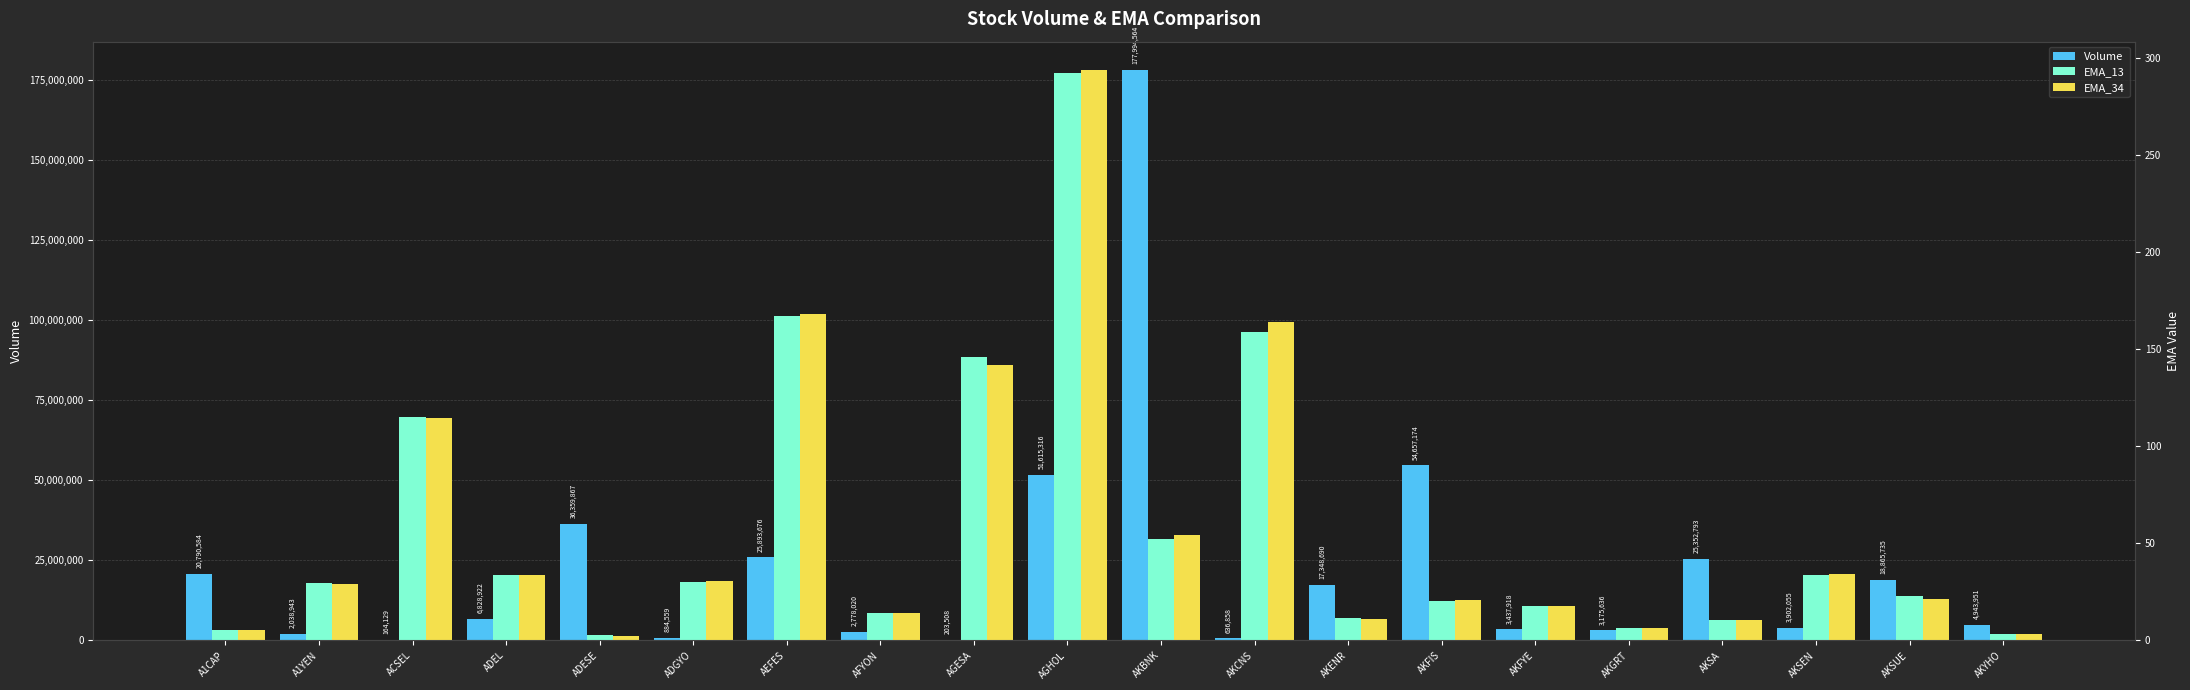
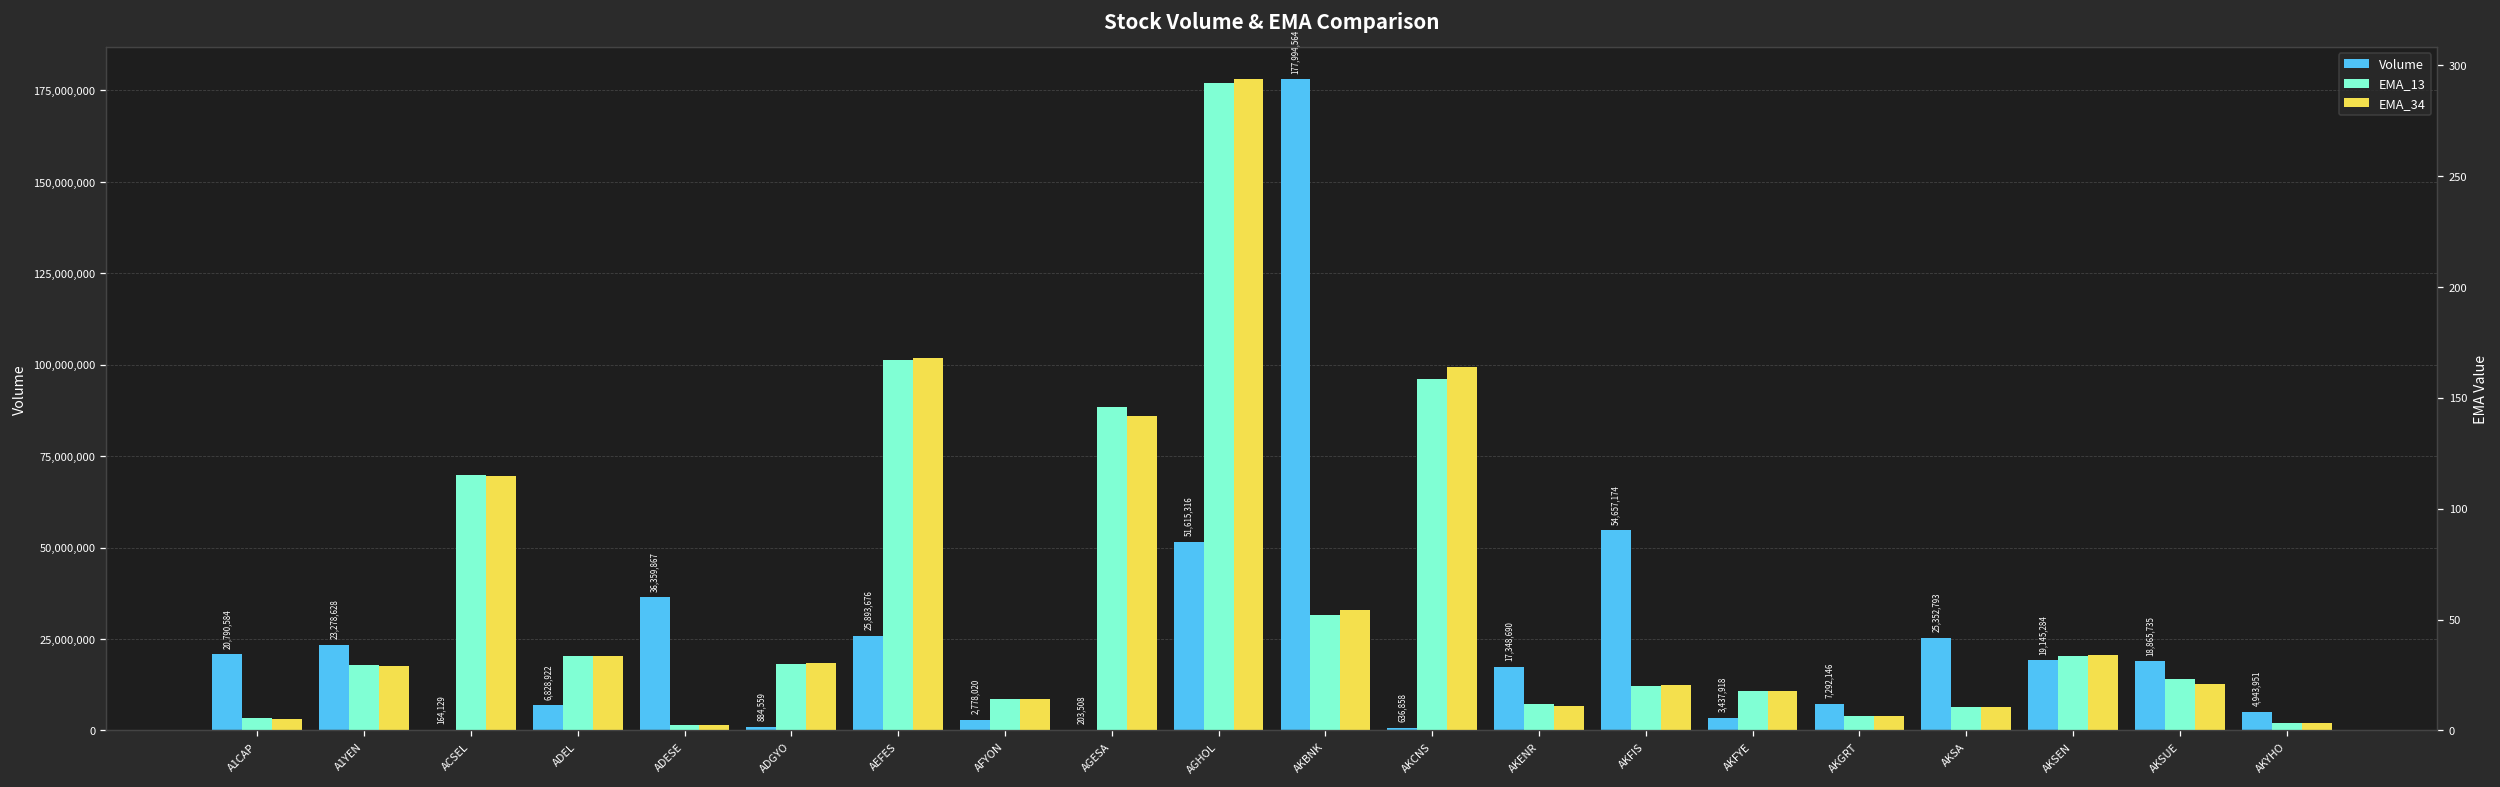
  {
    "Volume": {
      "A1CAP": "20,790,584",
-     "A1YEN": "2,038,943",
+     "A1YEN": "23,278,628",
      "ACSEL": "164,129",
      "ADEL": "6,828,922",
      "ADESE": "36,359,867",
      "ADGYO": "884,559",
      "AEFES": "25,893,676",
      "AFYON": "2,778,020",
      "AGESA": "203,508",
      "AGHOL": "51,615,316",
      "AKBNK": "177,994,564",
      "AKCNS": "636,858",
      "AKENR": "17,348,690",
      "AKFIS": "54,657,174",
      "AKFYE": "3,437,918",
-     "AKGRT": "3,175,636",
+     "AKGRT": "7,292,146",
      "AKSA": "25,352,793",
-     "AKSEN": "3,902,055",
+     "AKSEN": "19,145,284",
      "AKSUE": "18,865,735",
      "AKYHO": "4,943,951"
    }
  }
